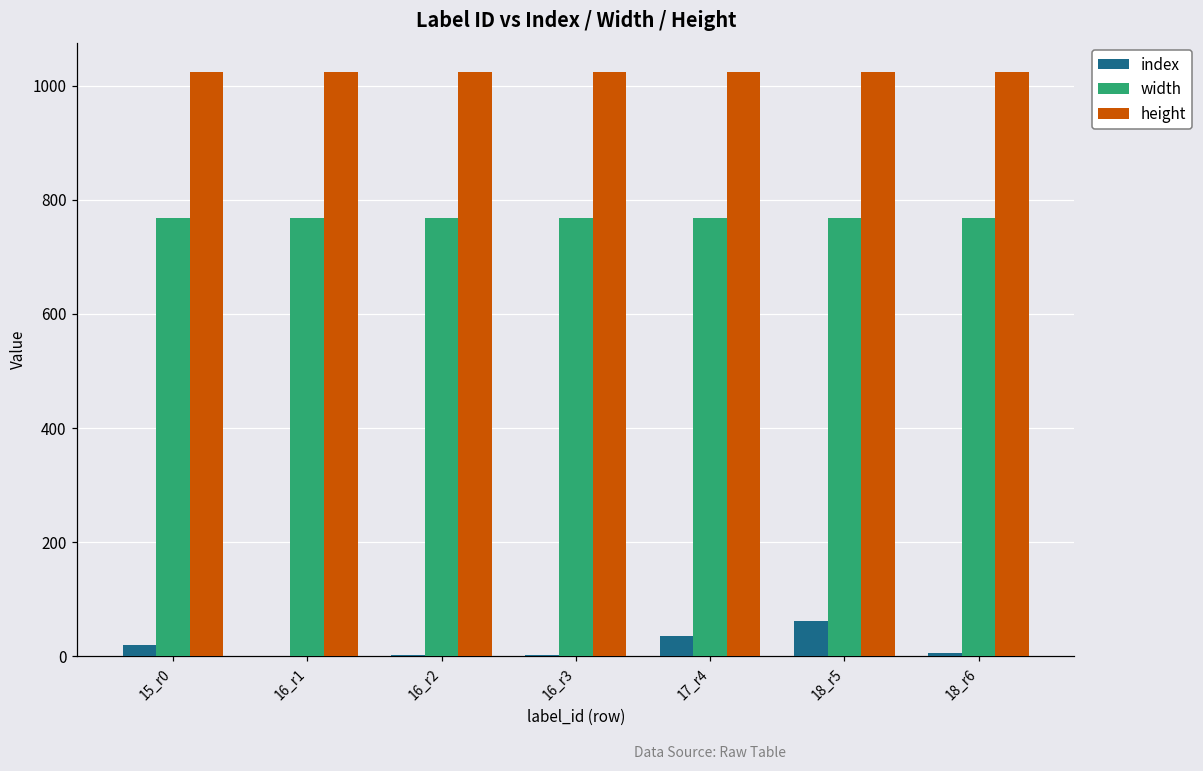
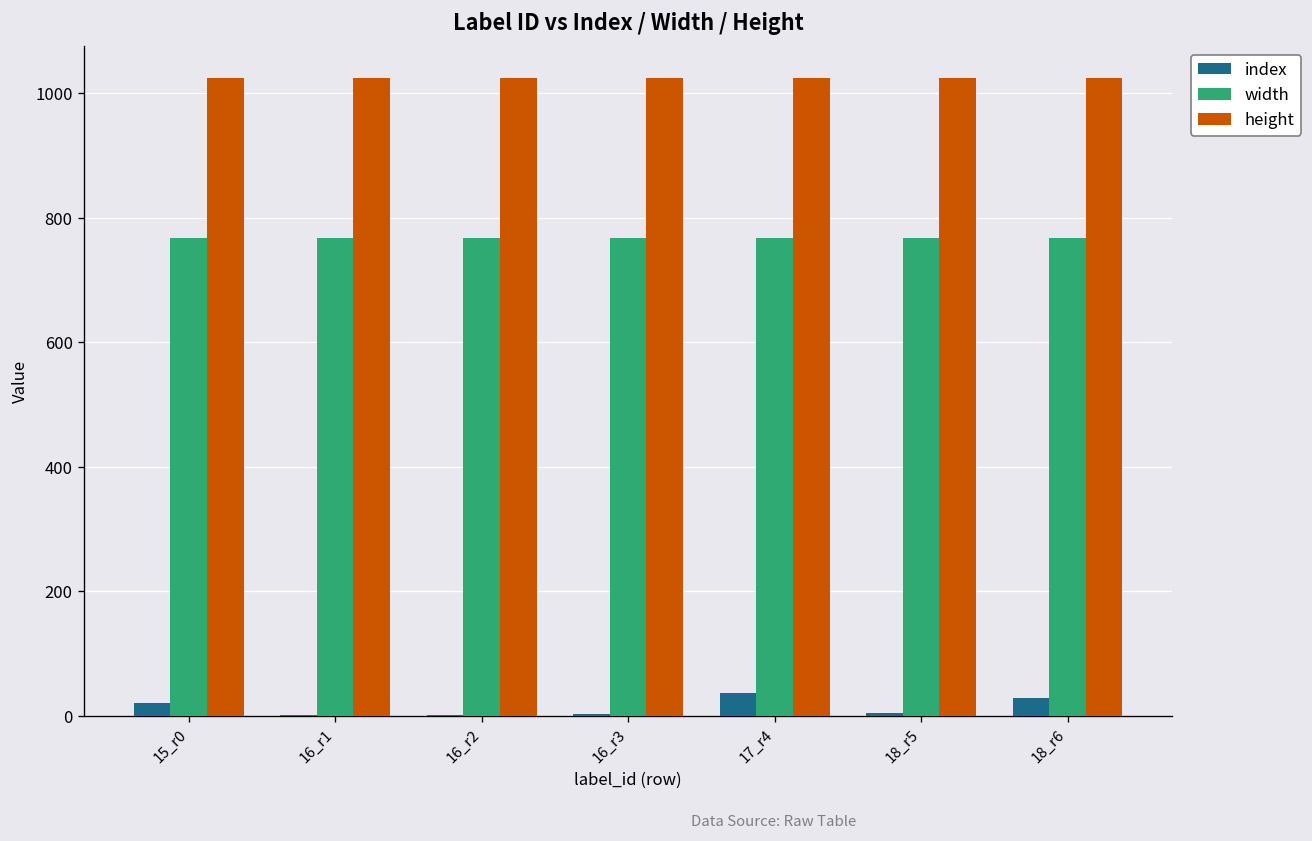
  {
    "index": {
      "15_r0": 20,
      "17_r4": 40,
-     "18_r5": 60,
-     "18_r6": 10
+     "18_r5": 10,
+     "18_r6": 30
    },
    "width": {
      "15_r0": 770,
      "16_r1": 770,
      "16_r2": 770,
      "16_r3": 770,
      "17_r4": 770,
      "18_r5": 770,
      "18_r6": 770
    },
    "height": {
      "15_r0": 1020,
      "16_r1": 1020,
      "16_r2": 1020,
      "16_r3": 1020,
      "17_r4": 1020,
      "18_r5": 1020,
      "18_r6": 1020
    }
  }
